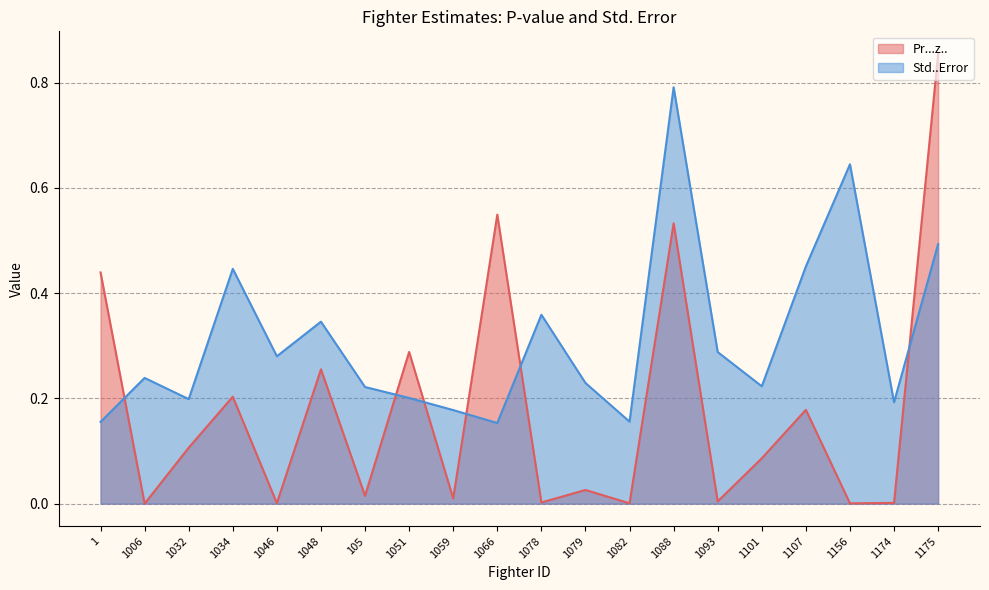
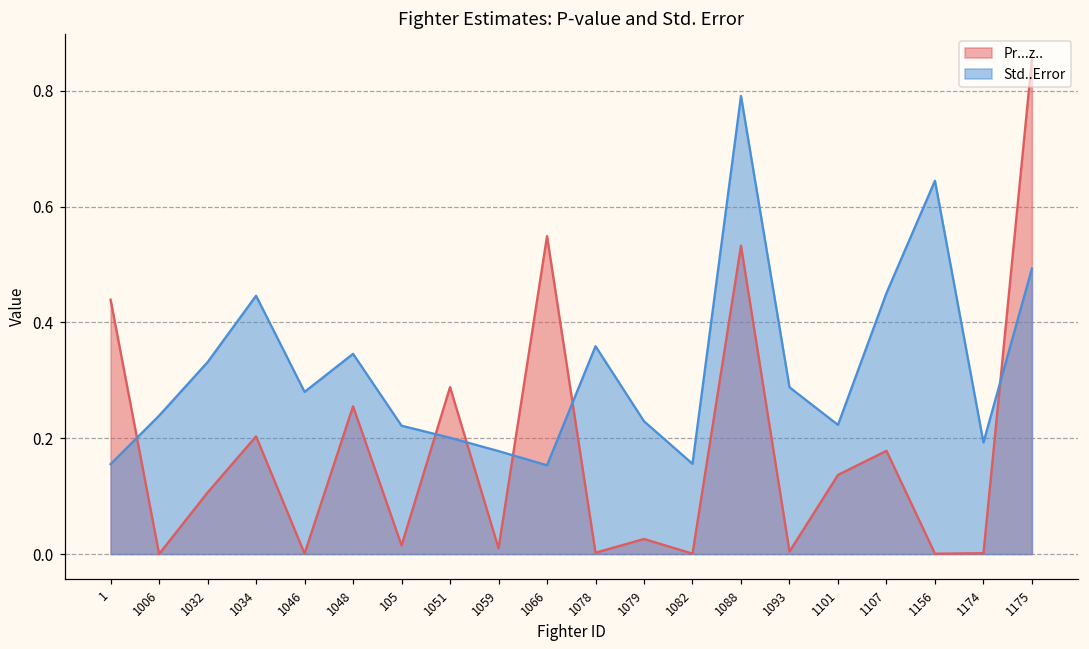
  {
    "Pr...z..": {
      "1": 0.44,
      "1006": 0.00,
      "1032": 0.11,
      "1034": 0.20,
      "1046": 0.00,
      "1048": 0.26,
      "105": 0.01,
      "1051": 0.29,
      "1059": 0.01,
      "1066": 0.55,
      "1078": 0.00,
      "1079": 0.03,
      "1082": 0.00,
      "1088": 0.53,
      "1093": 0.00,
-     "1101": 0.09,
+     "1101": 0.14,
      "1107": 0.18,
      "1156": 0.00,
      "1174": 0.00
    },
    "Std..Error": {
      "1": 0.16,
      "1006": 0.24,
-     "1032": 0.20,
+     "1032": 0.33,
      "1034": 0.45,
      "1046": 0.28,
      "1048": 0.35,
      "105": 0.22,
      "1051": 0.20,
      "1059": 0.18,
      "1066": 0.15,
      "1078": 0.36,
      "1079": 0.23,
      "1082": 0.16,
      "1088": 0.79,
      "1093": 0.29,
      "1101": 0.22,
      "1107": 0.45,
      "1156": 0.64,
      "1174": 0.19,
      "1175": 0.49
    }
  }
